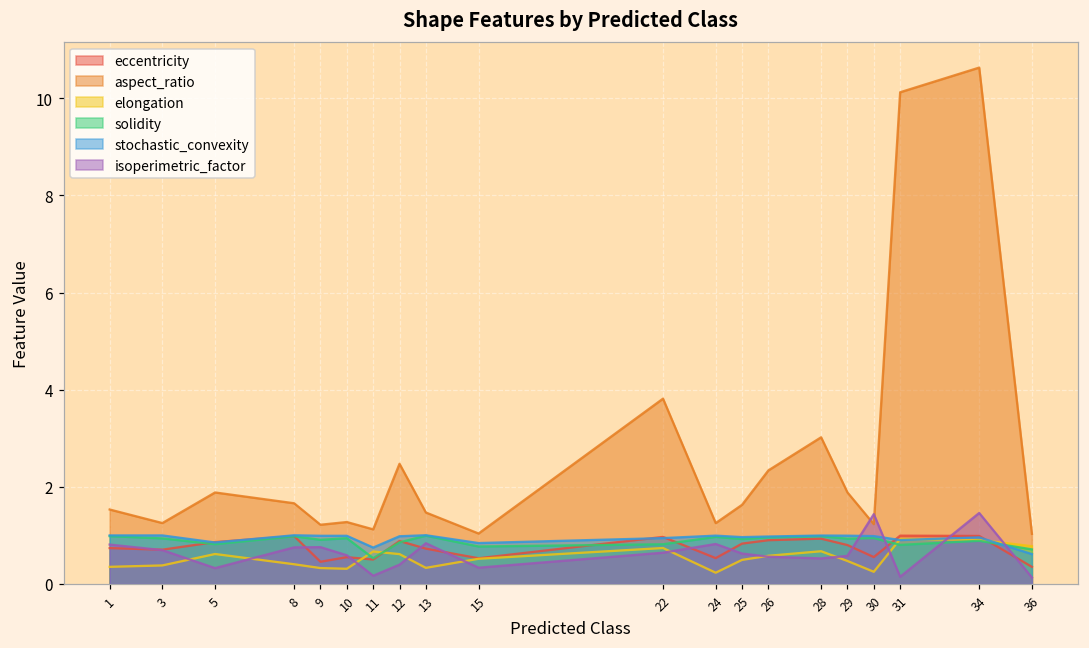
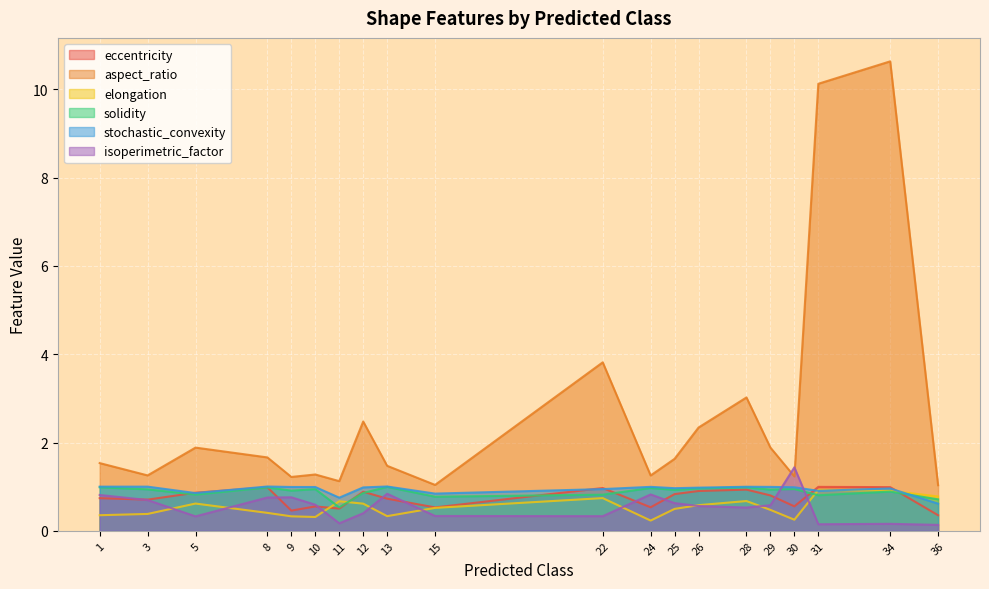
  {
    "solidity": {
      "3": 0.9,
      "9": 0.9,
      "15": 0.8,
      "22": 0.8,
      "29": 0.9,
      "31": 0.8,
      "36": 0.7
    },
    "stochastic_convexity": {
      "3": 1.0,
      "9": 1.0,
      "11": 0.8,
      "12": 1.0,
      "15": 0.8,
      "29": 1.0,
      "36": 0.6
    },
    "isoperimetric_factor": {
      "1": 0.8,
      "5": 0.3,
      "8": 0.8,
      "9": 0.8,
      "11": 0.2,
      "12": 0.4,
      "13": 0.8,
      "15": 0.3,
-     "22": 0.6,
+     "22": 0.3,
      "24": 0.8,
      "25": 0.6,
      "28": 0.5,
      "29": 0.6,
      "30": 1.4,
      "31": 0.1,
-     "34": 1.5,
+     "34": 0.2,
      "36": 0.1
    }
  }
